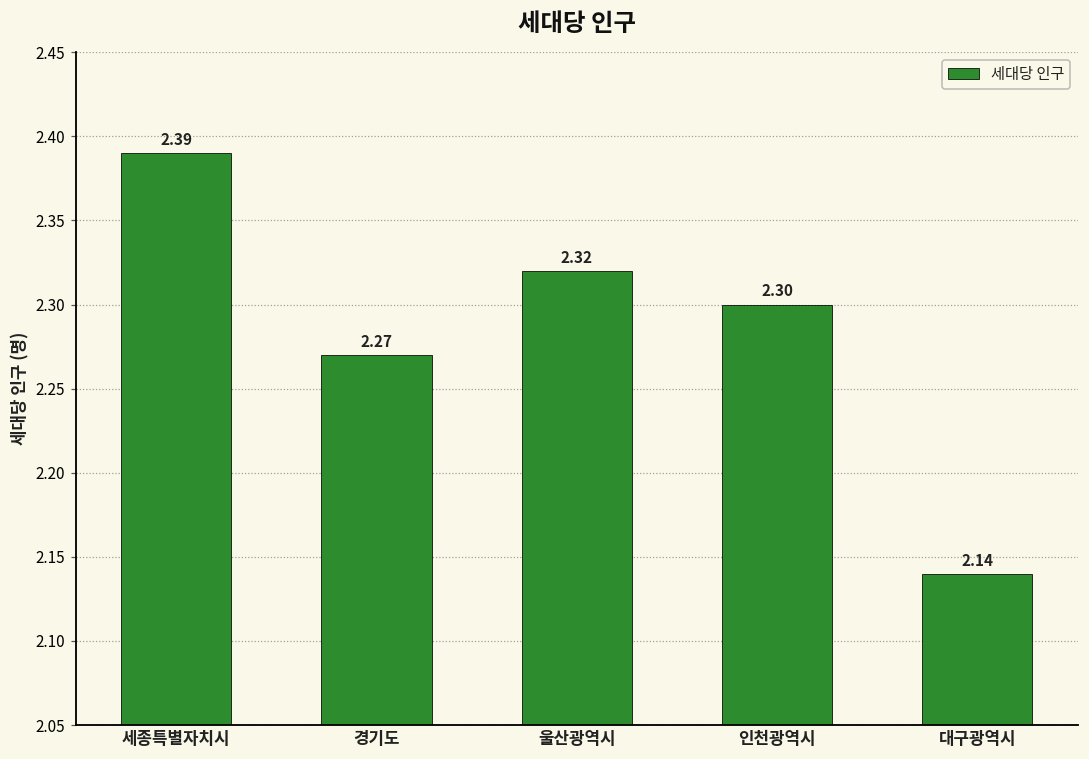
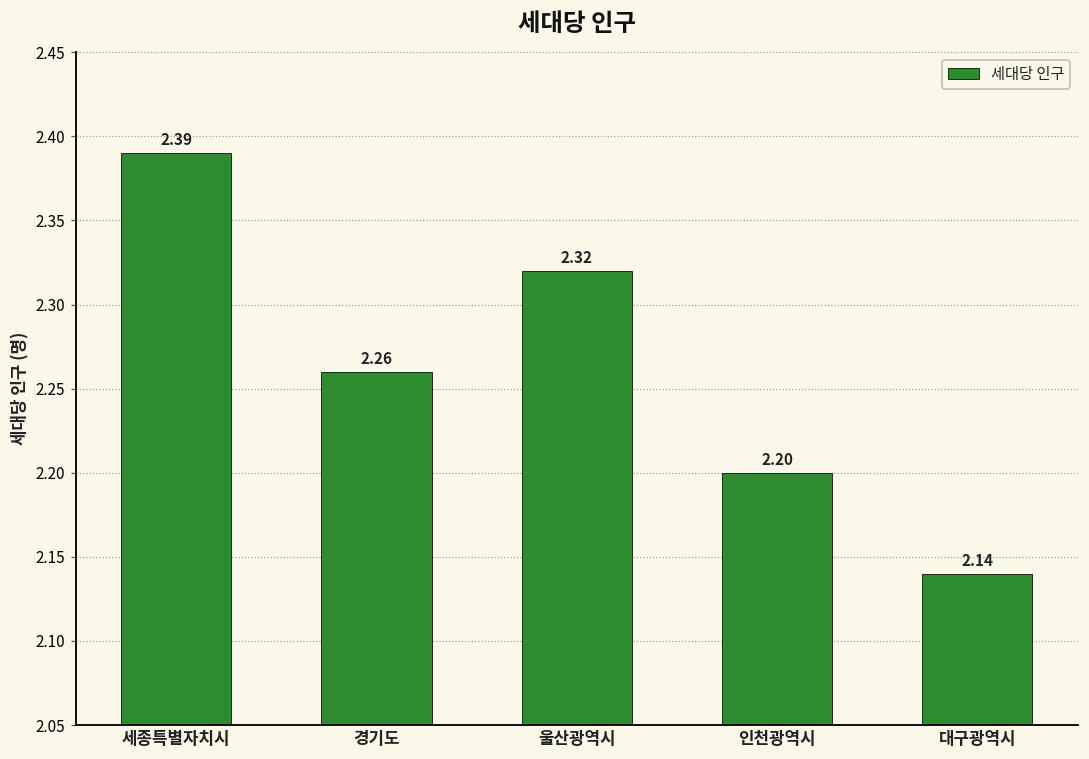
  {
    "세종특별자치시": 2.39,
-   "경기도": 2.27,
+   "경기도": 2.26,
    "울산광역시": 2.32,
-   "인천광역시": 2.30,
+   "인천광역시": 2.20,
    "대구광역시": 2.14
  }
